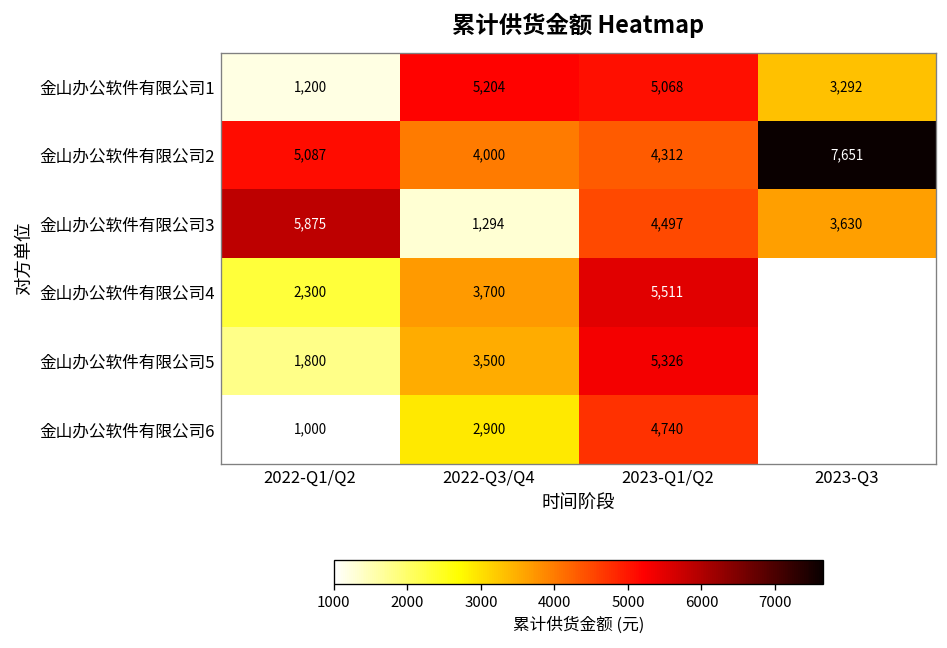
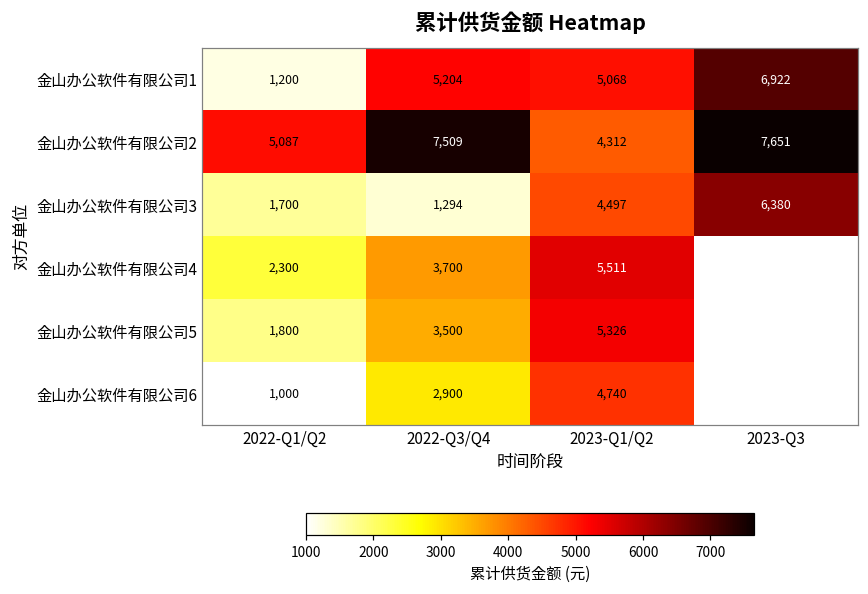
  {
    "金山办公软件有限公司1": {
      "2022-Q1/Q2": "1,200",
      "2022-Q3/Q4": "5,204",
      "2023-Q1/Q2": "5,068",
-     "2023-Q3": "3,292"
+     "2023-Q3": "6,922"
    },
    "金山办公软件有限公司2": {
      "2022-Q1/Q2": "5,087",
-     "2022-Q3/Q4": "4,000",
+     "2022-Q3/Q4": "7,509",
      "2023-Q1/Q2": "4,312",
      "2023-Q3": "7,651"
    },
    "金山办公软件有限公司3": {
-     "2022-Q1/Q2": "5,875",
+     "2022-Q1/Q2": "1,700",
      "2022-Q3/Q4": "1,294",
      "2023-Q1/Q2": "4,497",
-     "2023-Q3": "3,630"
+     "2023-Q3": "6,380"
    },
    "金山办公软件有限公司4": {
      "2022-Q1/Q2": "2,300",
      "2022-Q3/Q4": "3,700",
      "2023-Q1/Q2": "5,511"
    },
    "金山办公软件有限公司5": {
      "2022-Q1/Q2": "1,800",
      "2022-Q3/Q4": "3,500",
      "2023-Q1/Q2": "5,326"
    },
    "金山办公软件有限公司6": {
      "2022-Q1/Q2": "1,000",
      "2022-Q3/Q4": "2,900",
      "2023-Q1/Q2": "4,740"
    }
  }
